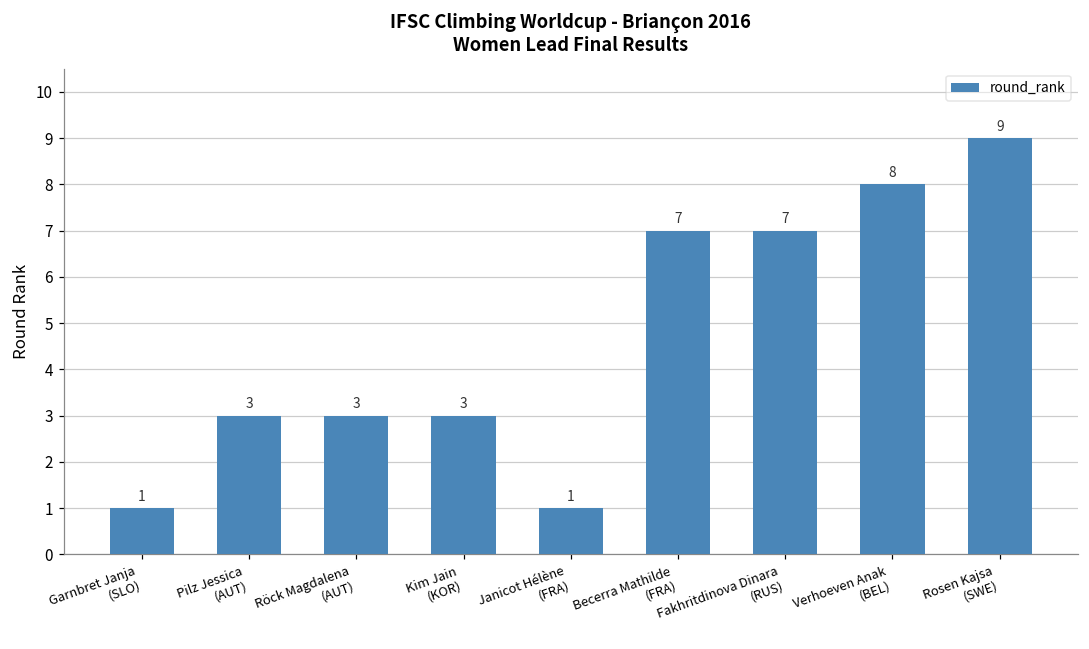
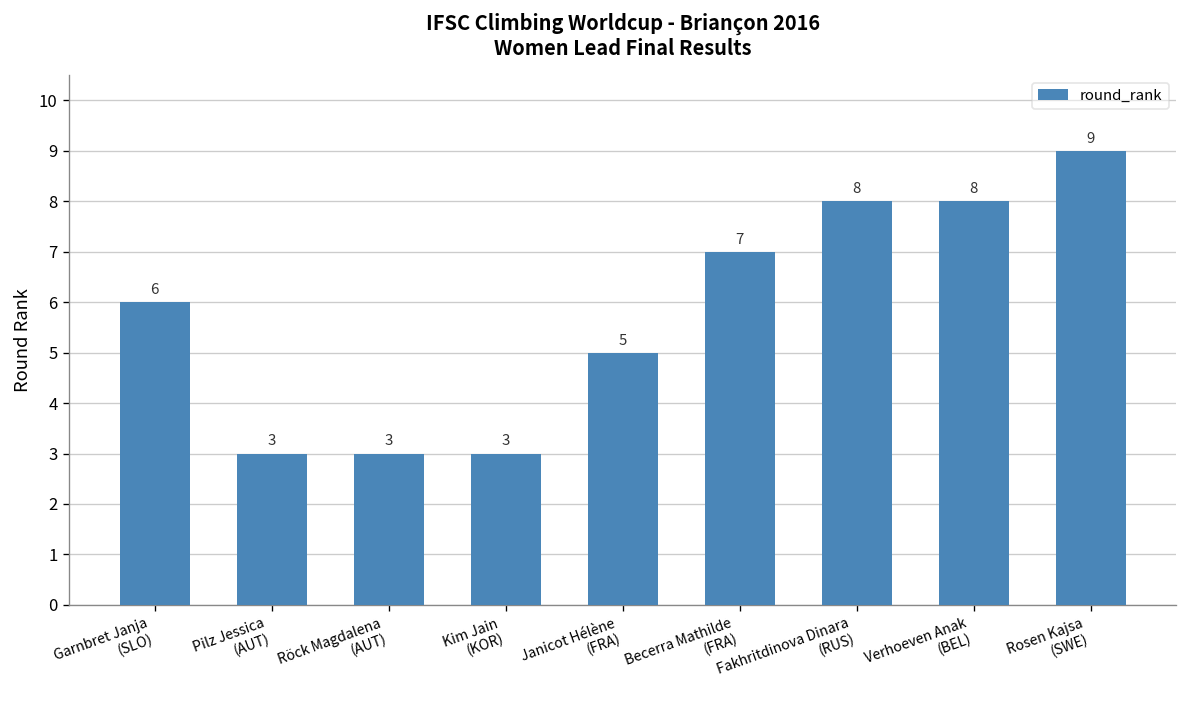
  {
-   "Garnbret Janja (SLO)": 1,
+   "Garnbret Janja (SLO)": 6,
    "Pilz Jessica (AUT)": 3,
    "Röck Magdalena (AUT)": 3,
    "Kim Jain (KOR)": 3,
-   "Janicot Hélène (FRA)": 1,
+   "Janicot Hélène (FRA)": 5,
    "Becerra Mathilde (FRA)": 7,
-   "Fakhritdinova Dinara (RUS)": 7,
+   "Fakhritdinova Dinara (RUS)": 8,
    "Verhoeven Anak (BEL)": 8,
    "Rosen Kajsa (SWE)": 9
  }
